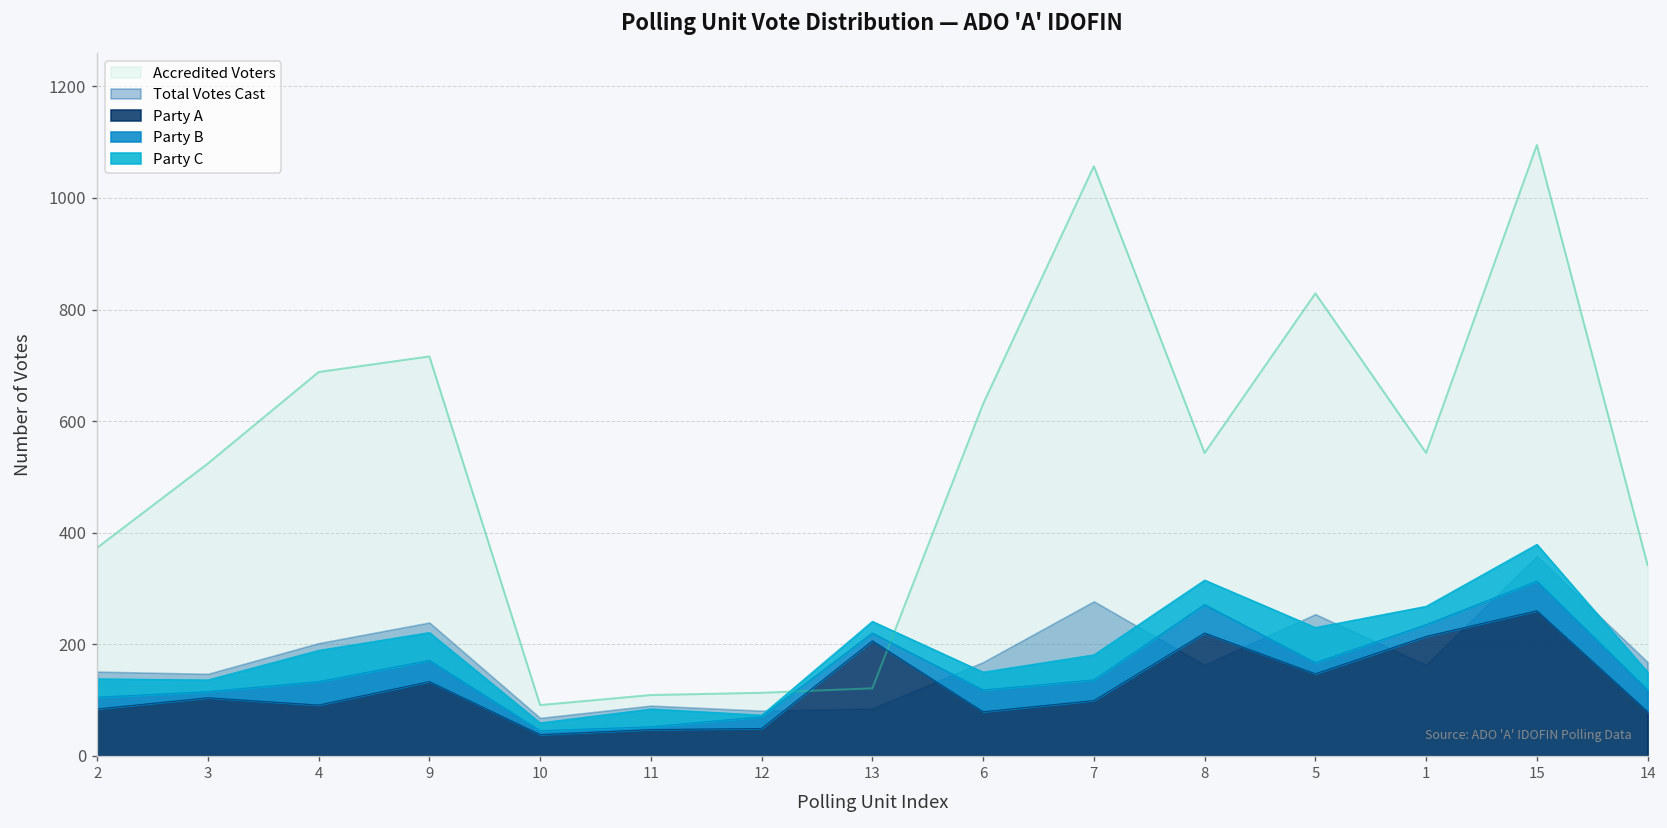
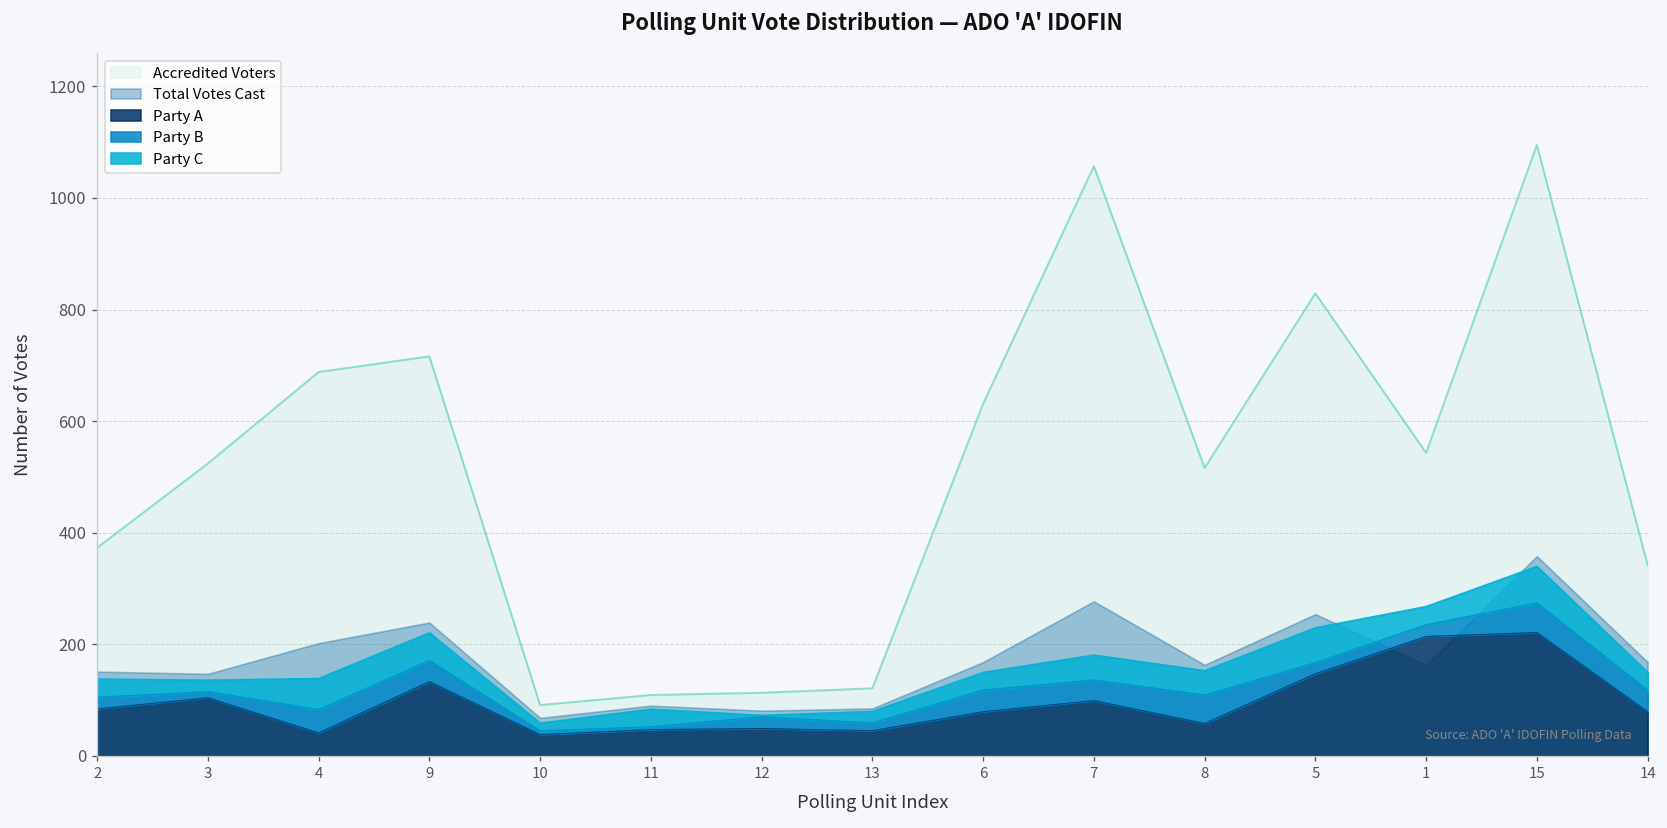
  {
    "Accredited Voters": {
      "2": 370,
      "3": 520,
      "4": 690,
      "9": 720,
      "10": 90,
      "11": 110,
      "12": 110,
      "13": 120,
      "6": 630,
      "7": 1060,
-     "8": 540,
+     "8": 520,
      "5": 830,
      "1": 540,
      "15": 1100,
      "14": 340
    },
    "Party A": {
      "2": 80,
      "3": 100,
-     "4": 90,
+     "4": 40,
      "9": 130,
      "10": 40,
      "12": 50,
-     "13": 210,
+     "13": 50,
      "6": 80,
      "7": 100,
-     "8": 220,
+     "8": 60,
      "5": 150,
      "1": 210,
-     "15": 260,
+     "15": 220,
      "14": 80
    }
  }
